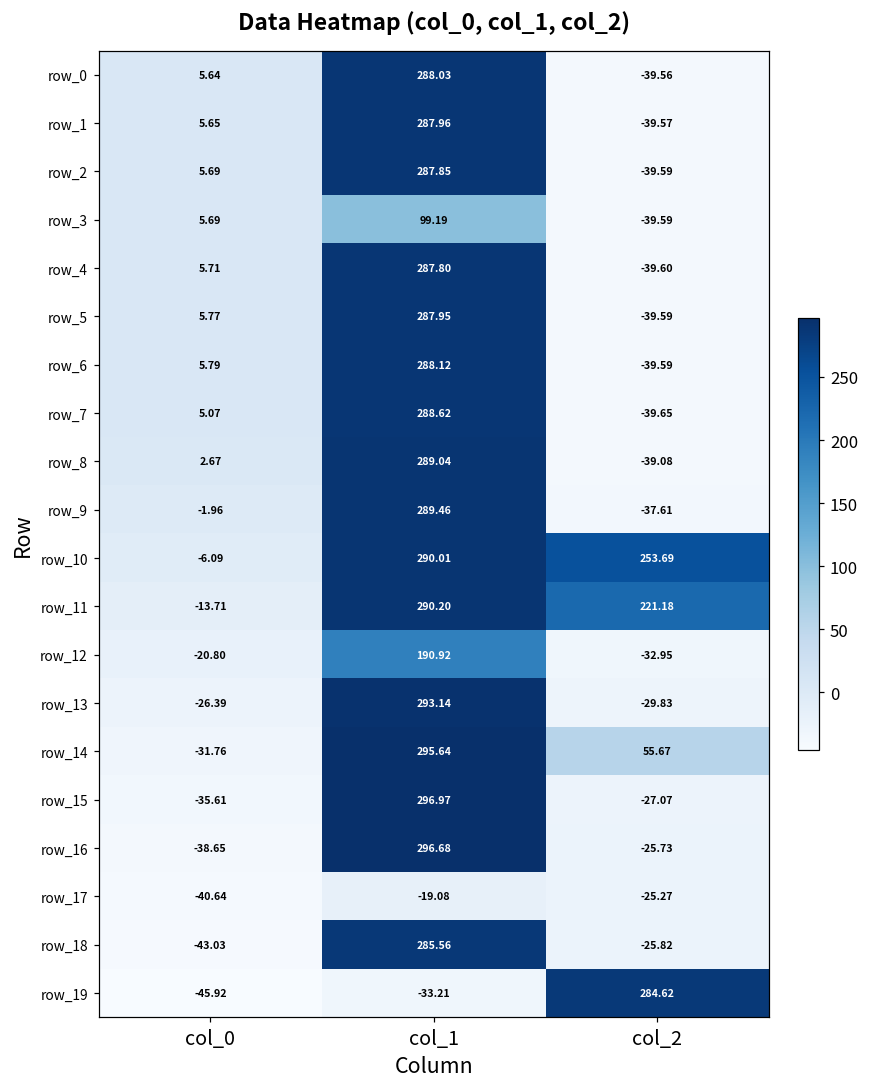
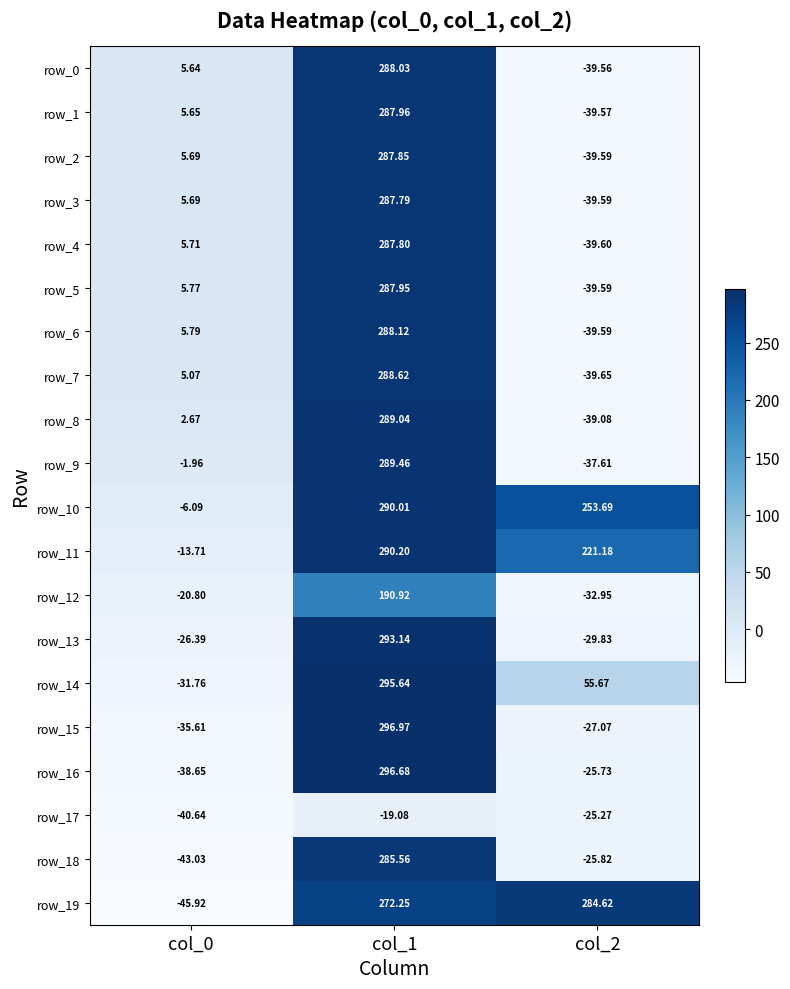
  {
    "row_0": {
      "col_0": 5.64,
      "col_1": 288.03,
      "col_2": -39.56
    },
    "row_1": {
      "col_0": 5.65,
      "col_1": 287.96,
      "col_2": -39.57
    },
    "row_2": {
      "col_0": 5.69,
      "col_1": 287.85,
      "col_2": -39.59
    },
    "row_3": {
      "col_0": 5.69,
-     "col_1": 99.19,
+     "col_1": 287.79,
      "col_2": -39.59
    },
    "row_4": {
      "col_0": 5.71,
      "col_1": 287.80,
      "col_2": -39.60
    },
    "row_5": {
      "col_0": 5.77,
      "col_1": 287.95,
      "col_2": -39.59
    },
    "row_6": {
      "col_0": 5.79,
      "col_1": 288.12,
      "col_2": -39.59
    },
    "row_7": {
      "col_0": 5.07,
      "col_1": 288.62,
      "col_2": -39.65
    },
    "row_8": {
      "col_0": 2.67,
      "col_1": 289.04,
      "col_2": -39.08
    },
    "row_9": {
      "col_0": -1.96,
      "col_1": 289.46,
      "col_2": -37.61
    },
    "row_10": {
      "col_0": -6.09,
      "col_1": 290.01,
      "col_2": 253.69
    },
    "row_11": {
      "col_0": -13.71,
      "col_1": 290.20,
      "col_2": 221.18
    },
    "row_12": {
      "col_0": -20.80,
      "col_1": 190.92,
      "col_2": -32.95
    },
    "row_13": {
      "col_0": -26.39,
      "col_1": 293.14,
      "col_2": -29.83
    },
    "row_14": {
      "col_0": -31.76,
      "col_1": 295.64,
      "col_2": 55.67
    },
    "row_15": {
      "col_0": -35.61,
      "col_1": 296.97,
      "col_2": -27.07
    },
    "row_16": {
      "col_0": -38.65,
      "col_1": 296.68,
      "col_2": -25.73
    },
    "row_17": {
      "col_0": -40.64,
      "col_1": -19.08,
      "col_2": -25.27
    },
    "row_18": {
      "col_0": -43.03,
      "col_1": 285.56,
      "col_2": -25.82
    },
    "row_19": {
      "col_0": -45.92,
-     "col_1": -33.21,
+     "col_1": 272.25,
      "col_2": 284.62
    }
  }
